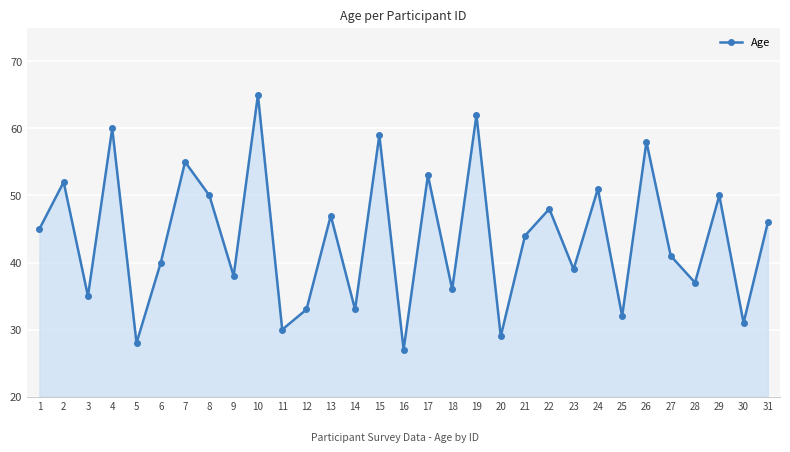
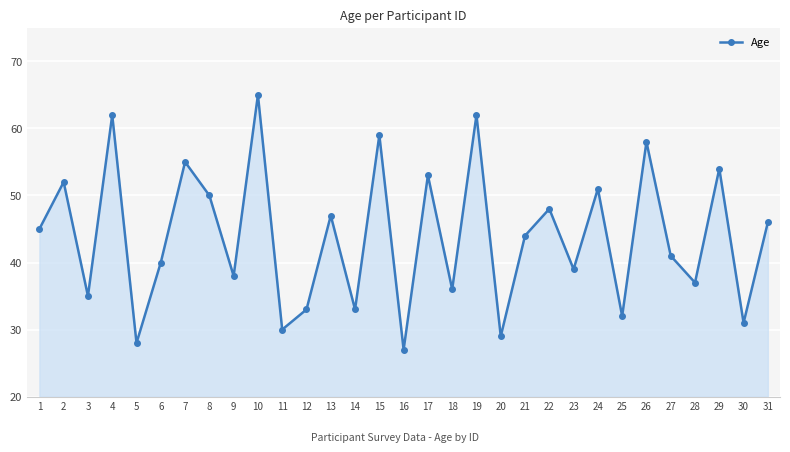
  {
    "1": 45,
    "2": 52,
    "3": 35,
-   "4": 60,
+   "4": 62,
    "5": 28,
    "6": 40,
    "7": 55,
    "8": 50,
    "9": 38,
    "10": 65,
    "11": 30,
    "12": 33,
    "13": 47,
    "14": 33,
    "15": 59,
    "16": 27,
    "17": 53,
    "18": 36,
    "19": 62,
    "20": 29,
    "21": 44,
    "22": 48,
    "23": 39,
    "24": 51,
    "25": 32,
    "26": 58,
    "27": 41,
    "28": 37,
-   "29": 50,
+   "29": 54,
    "30": 31,
    "31": 46
  }
